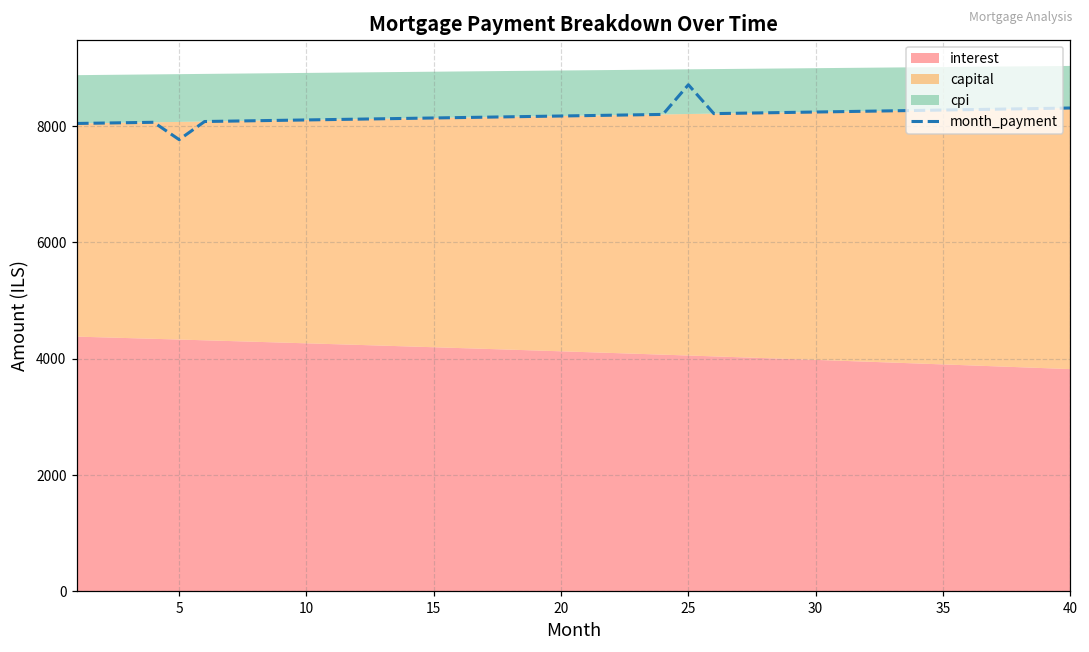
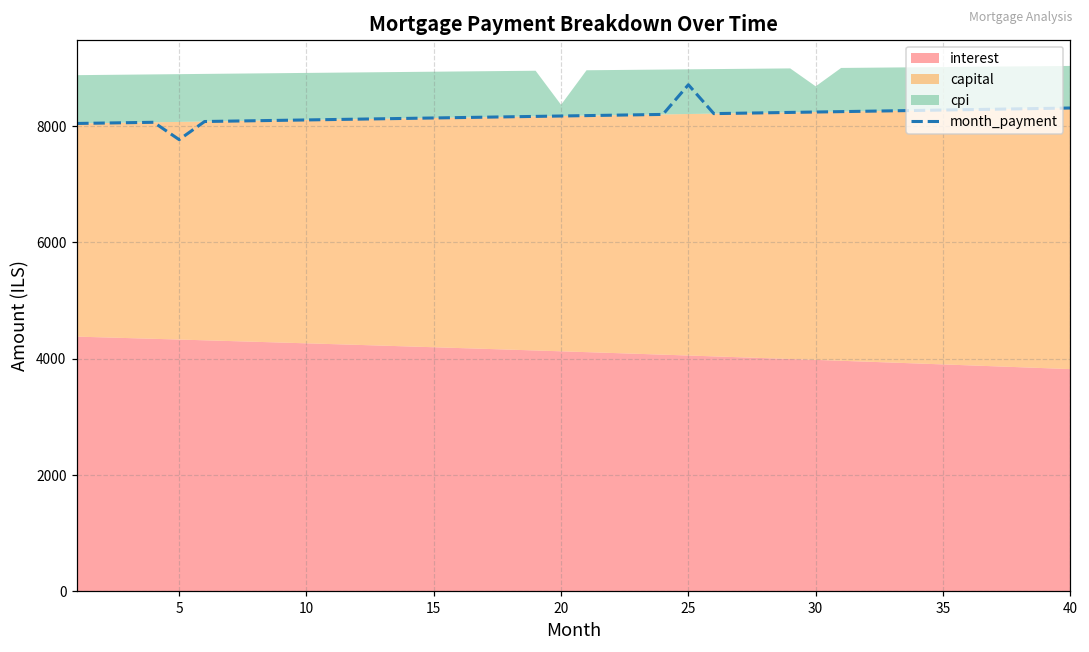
  {
    "month_payment": {
      "5": 7800,
      "25": 8700
    },
    "interest": {
      "5": 4300,
      "10": 4300,
      "15": 4200,
      "20": 4100,
      "25": 4100,
      "30": 4000,
      "35": 3900,
      "40": 3800
    },
    "capital": {
      "5": 3700,
      "25": 4200
    },
    "cpi": {
      "5": 800,
      "10": 800,
      "15": 800,
-     "20": 800,
+     "20": 200,
      "25": 800,
-     "30": 800,
+     "30": 400,
      "40": 700
    }
  }
